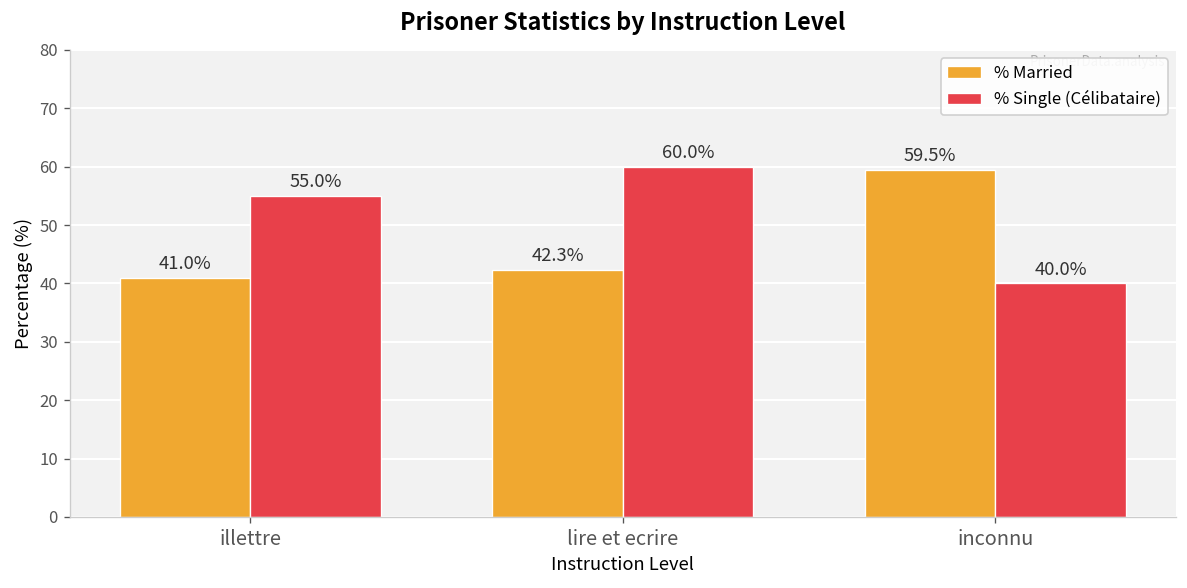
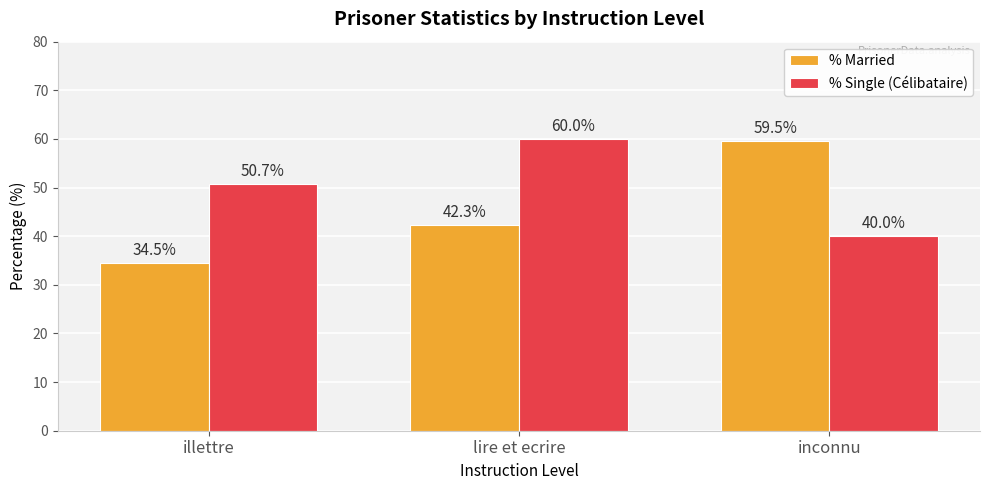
  {
    "% Married": {
-     "illettre": "41.0%",
+     "illettre": "34.5%",
      "lire et ecrire": "42.3%",
      "inconnu": "59.5%"
    },
    "% Single (Célibataire)": {
-     "illettre": "55.0%",
+     "illettre": "50.7%",
      "lire et ecrire": "60.0%",
      "inconnu": "40.0%"
    }
  }
